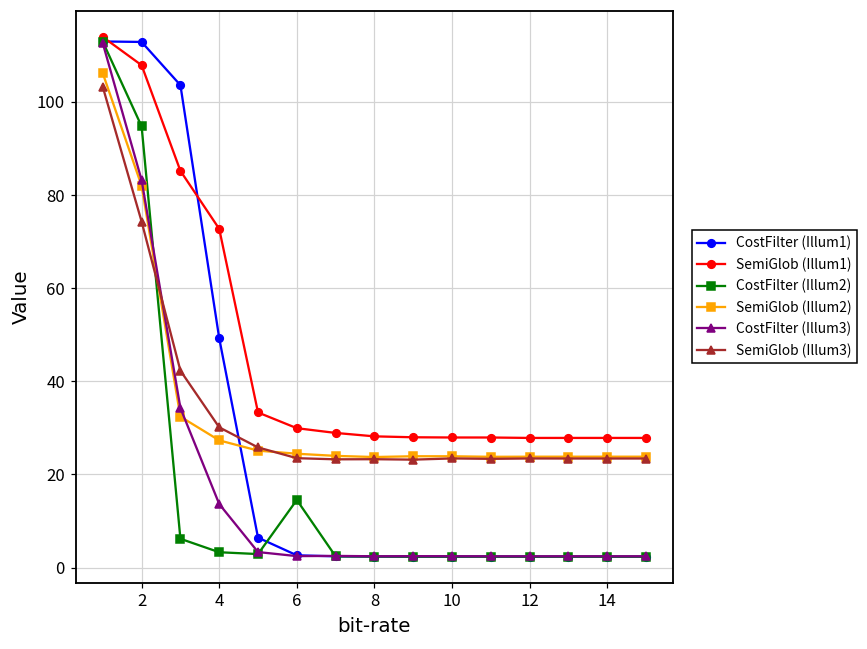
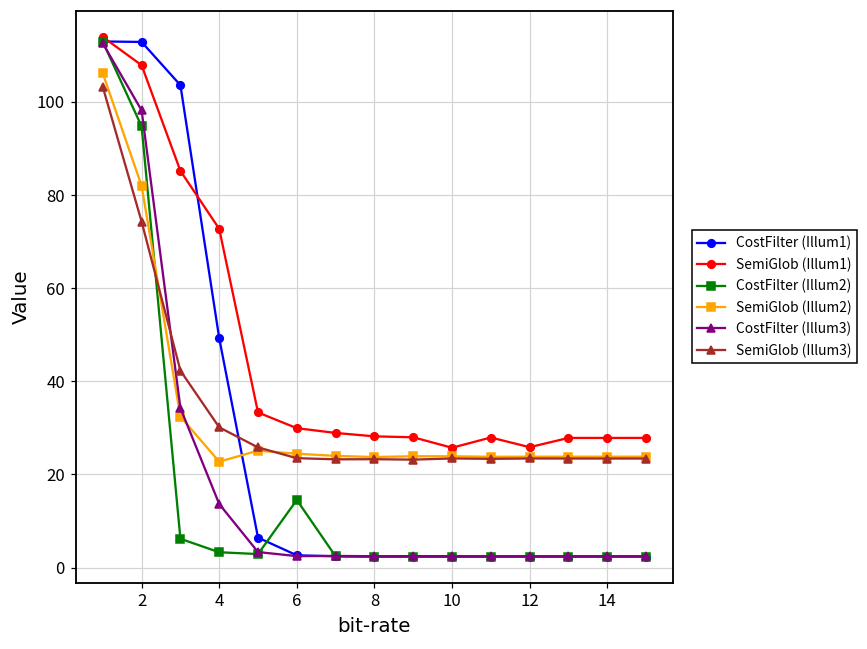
  {
    "CostFilter (Illum1)": {
      "2": 113,
      "4": 49
    },
    "SemiGlob (Illum1)": {
      "2": 108,
      "4": 73,
      "6": 30,
      "8": 28,
-     "10": 28,
-     "12": 28,
+     "10": 26,
+     "12": 26,
      "14": 28
    },
    "CostFilter (Illum2)": {
      "2": 95,
      "4": 3,
      "6": 15
    },
    "SemiGlob (Illum2)": {
      "2": 82,
-     "4": 27,
+     "4": 23,
      "6": 24
    },
    "CostFilter (Illum3)": {
-     "2": 83,
+     "2": 98,
      "4": 14
    },
    "SemiGlob (Illum3)": {
      "2": 74,
      "4": 30,
      "6": 23
    }
  }
